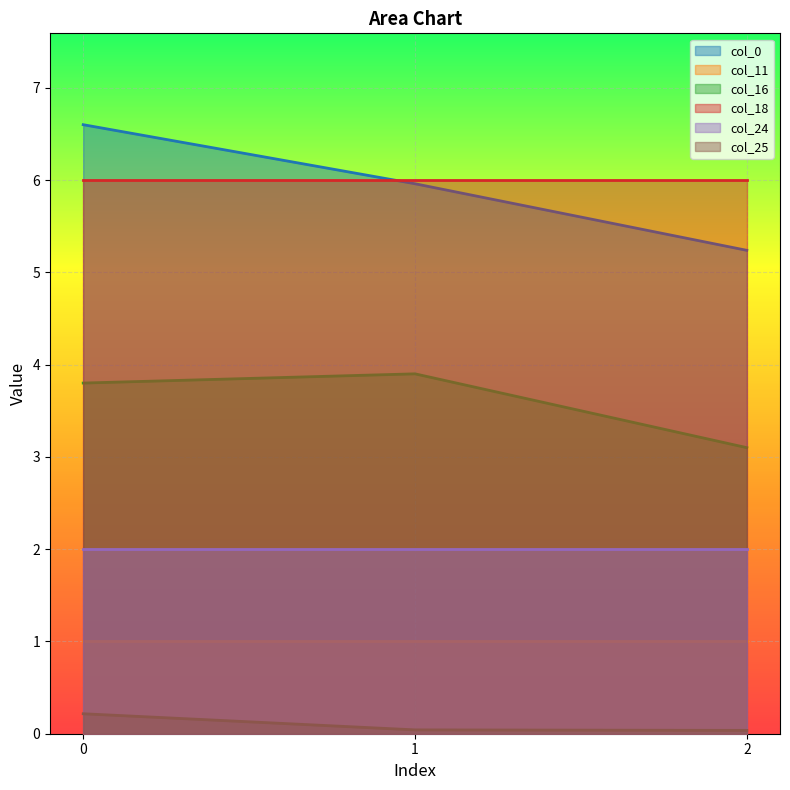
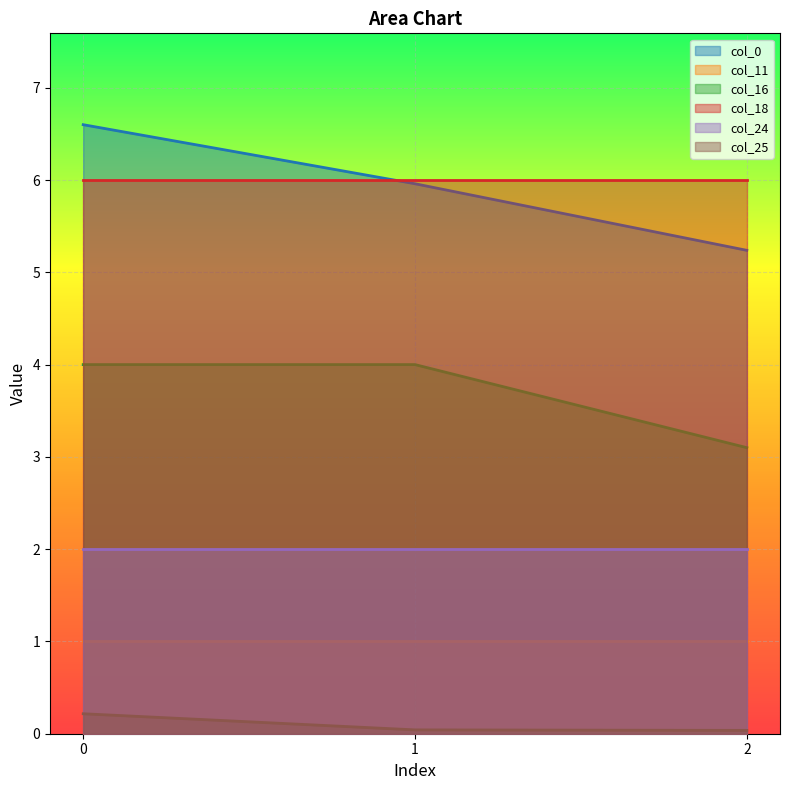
  {
    "col_0": {
      "0": 6.6,
      "1": 6.0,
      "2": 5.2
    },
    "col_11": {
      "0": 1.0,
      "1": 1.0,
      "2": 1.0
    },
    "col_16": {
-     "0": 3.8,
-     "1": 3.9,
+     "0": 4.0,
+     "1": 4.0,
      "2": 3.1
    },
    "col_18": {
      "0": 6.0,
      "1": 6.0,
      "2": 6.0
    },
    "col_24": {
      "0": 2.0,
      "1": 2.0,
      "2": 2.0
    },
    "col_25": {
      "0": 0.2,
      "1": 0.0,
      "2": 0.0
    }
  }
